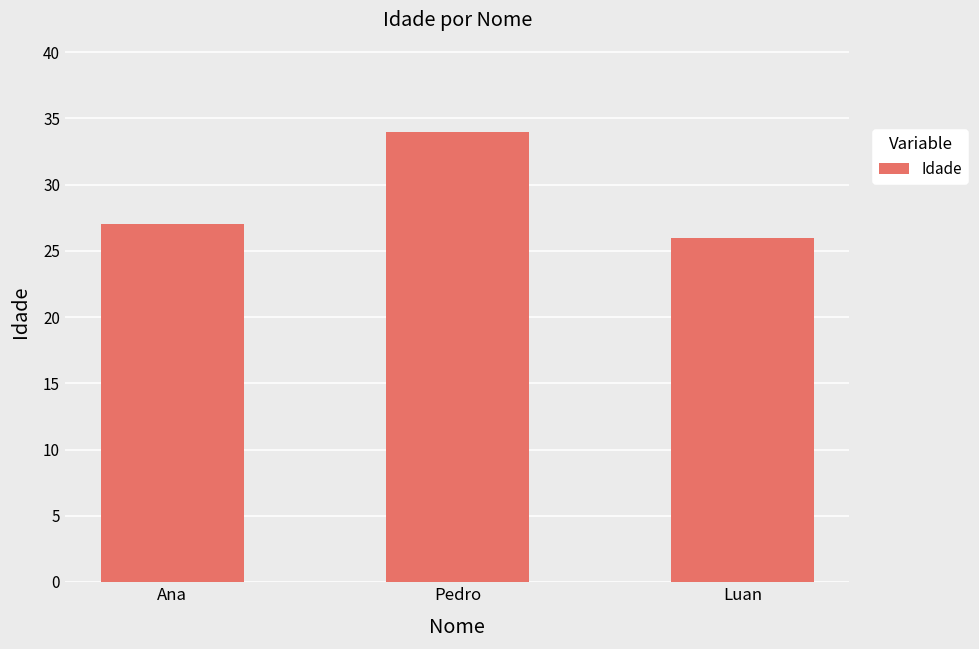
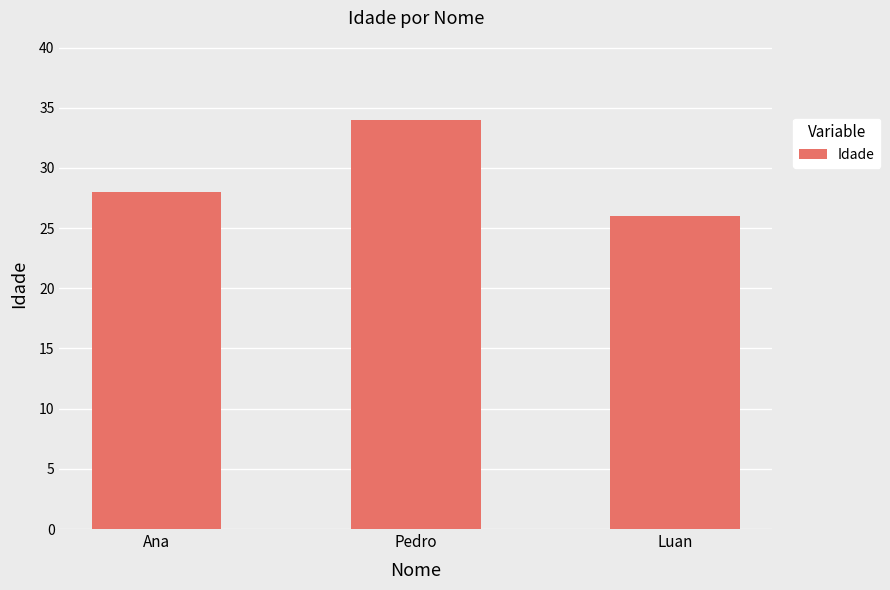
  {
-   "Ana": 27,
+   "Ana": 28,
    "Pedro": 34,
    "Luan": 26
  }
